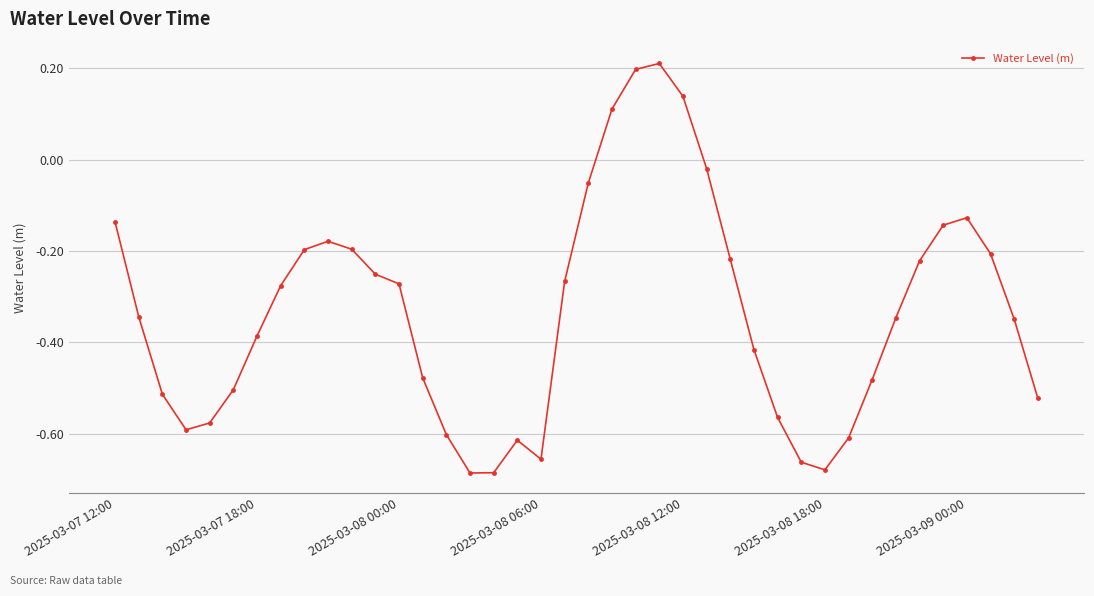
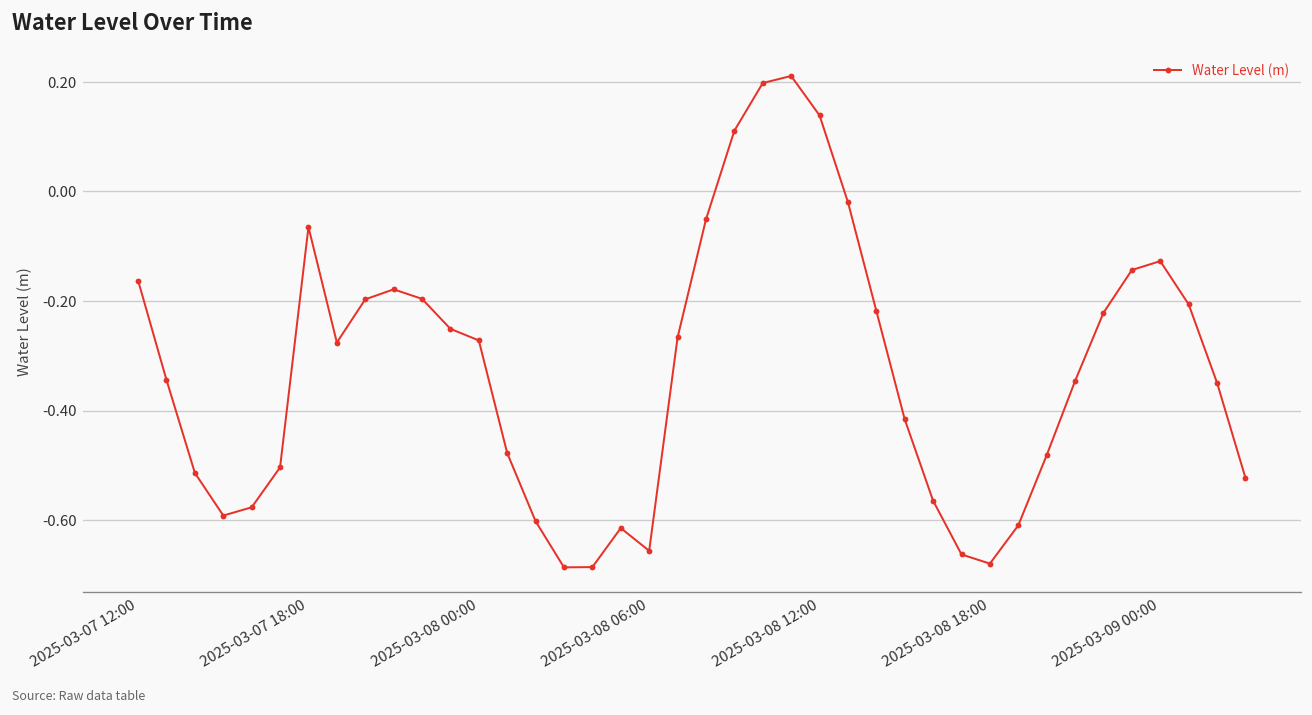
  {
-   "2025-03-07 12:00": -0.14,
-   "2025-03-07 18:00": -0.39,
+   "2025-03-07 12:00": -0.16,
+   "2025-03-07 18:00": -0.06,
    "2025-03-08 00:00": -0.27,
    "2025-03-08 06:00": -0.66,
    "2025-03-08 12:00": 0.14,
    "2025-03-08 18:00": -0.68,
    "2025-03-09 00:00": -0.13
  }
